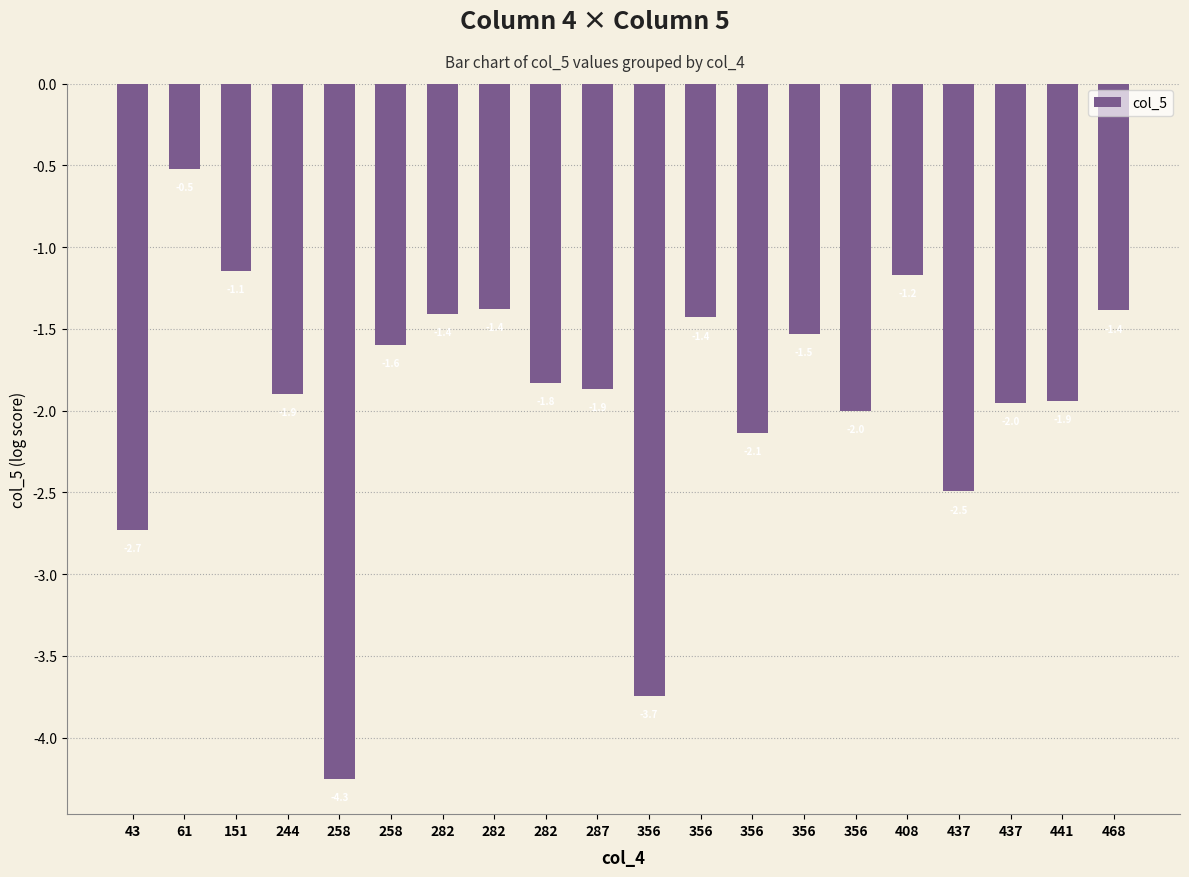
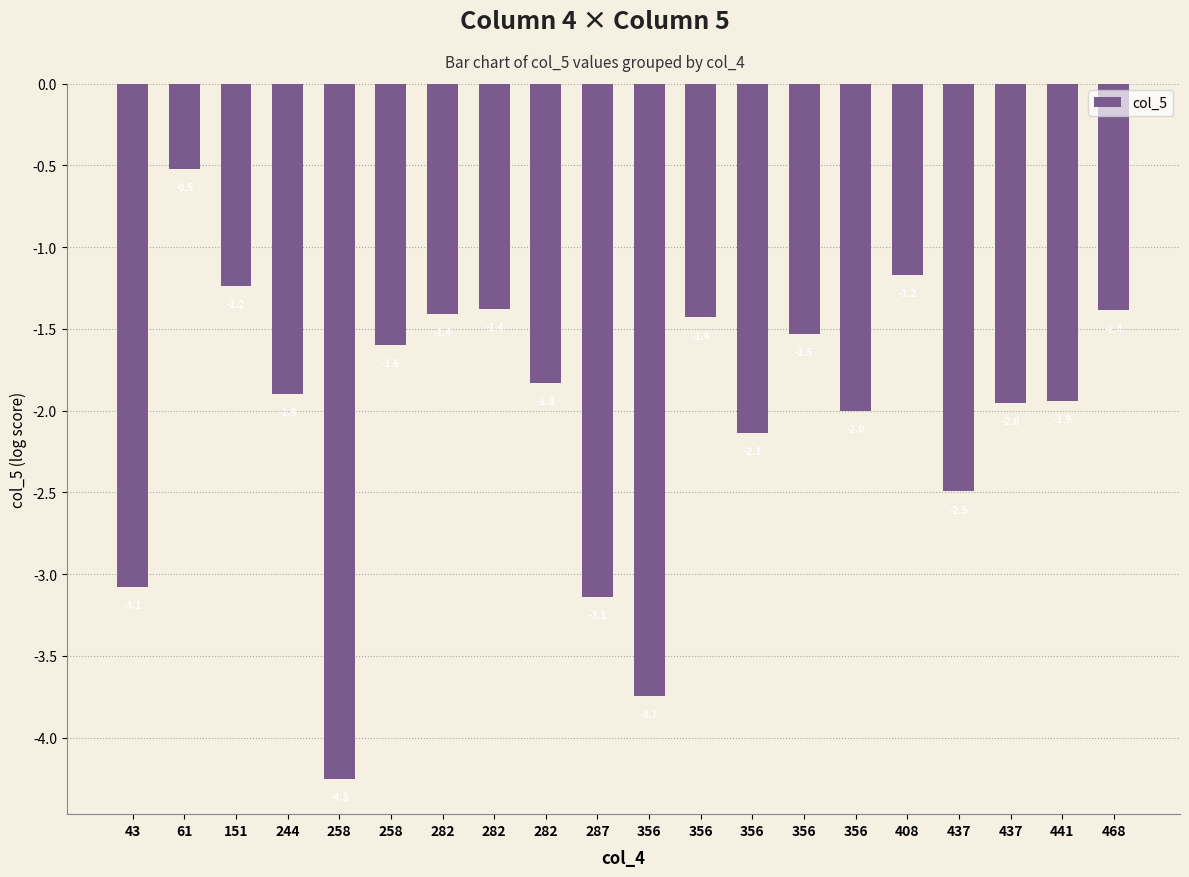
  {
-   "43": -2.73,
+   "43": -3.08,
    "61": -0.52,
-   "151": -1.15,
+   "151": -1.24,
    "244": -1.90,
-   "287": -1.87,
+   "287": -3.14,
    "408": -1.17,
    "441": -1.94,
    "468": -1.39
  }
